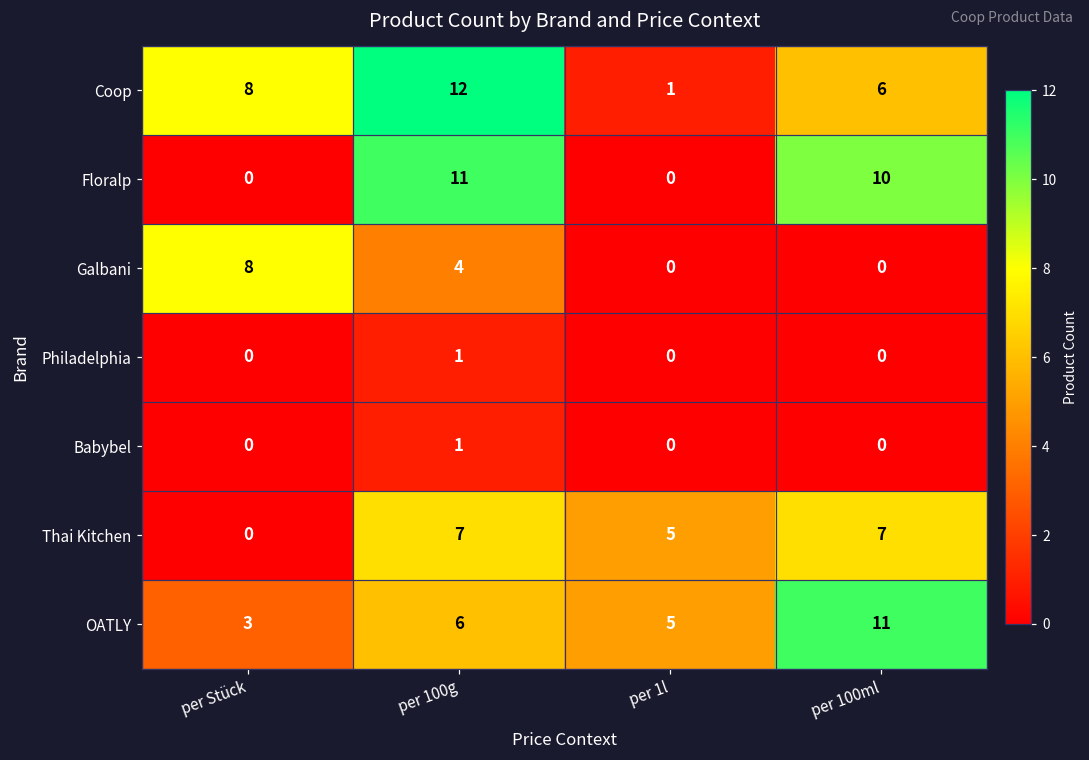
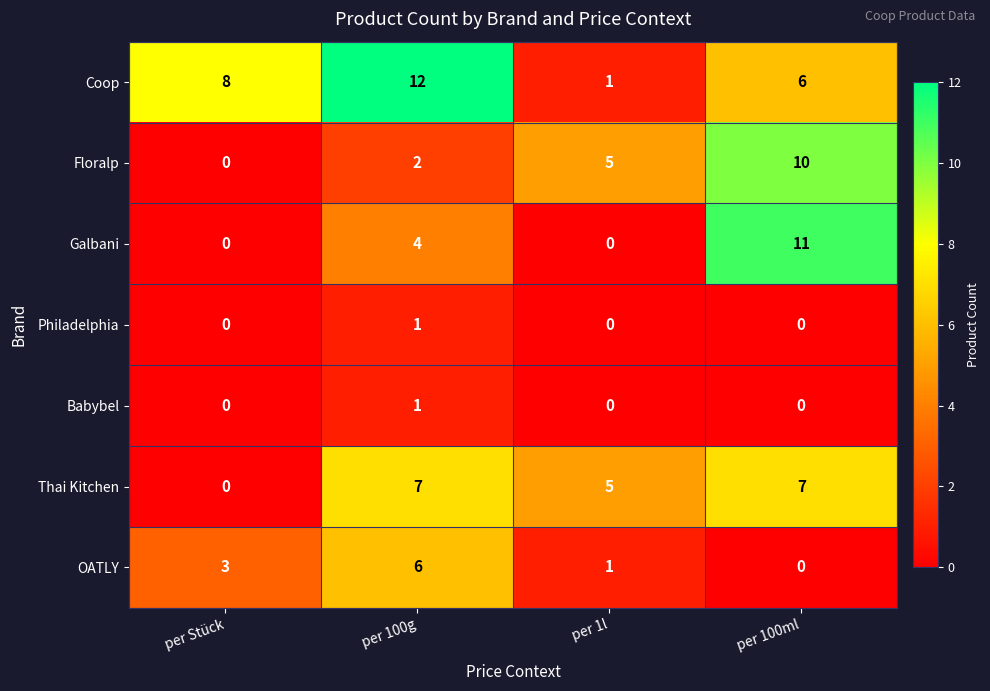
  {
    "Coop": {
      "per Stück": 8,
      "per 100g": 12,
      "per 1l": 1,
      "per 100ml": 6
    },
    "Floralp": {
      "per Stück": 0,
-     "per 100g": 11,
-     "per 1l": 0,
+     "per 100g": 2,
+     "per 1l": 5,
      "per 100ml": 10
    },
    "Galbani": {
-     "per Stück": 8,
+     "per Stück": 0,
      "per 100g": 4,
      "per 1l": 0,
-     "per 100ml": 0
+     "per 100ml": 11
    },
    "Philadelphia": {
      "per Stück": 0,
      "per 100g": 1,
      "per 1l": 0,
      "per 100ml": 0
    },
    "Babybel": {
      "per Stück": 0,
      "per 100g": 1,
      "per 1l": 0,
      "per 100ml": 0
    },
    "Thai Kitchen": {
      "per Stück": 0,
      "per 100g": 7,
      "per 1l": 5,
      "per 100ml": 7
    },
    "OATLY": {
      "per Stück": 3,
      "per 100g": 6,
-     "per 1l": 5,
-     "per 100ml": 11
+     "per 1l": 1,
+     "per 100ml": 0
    }
  }
